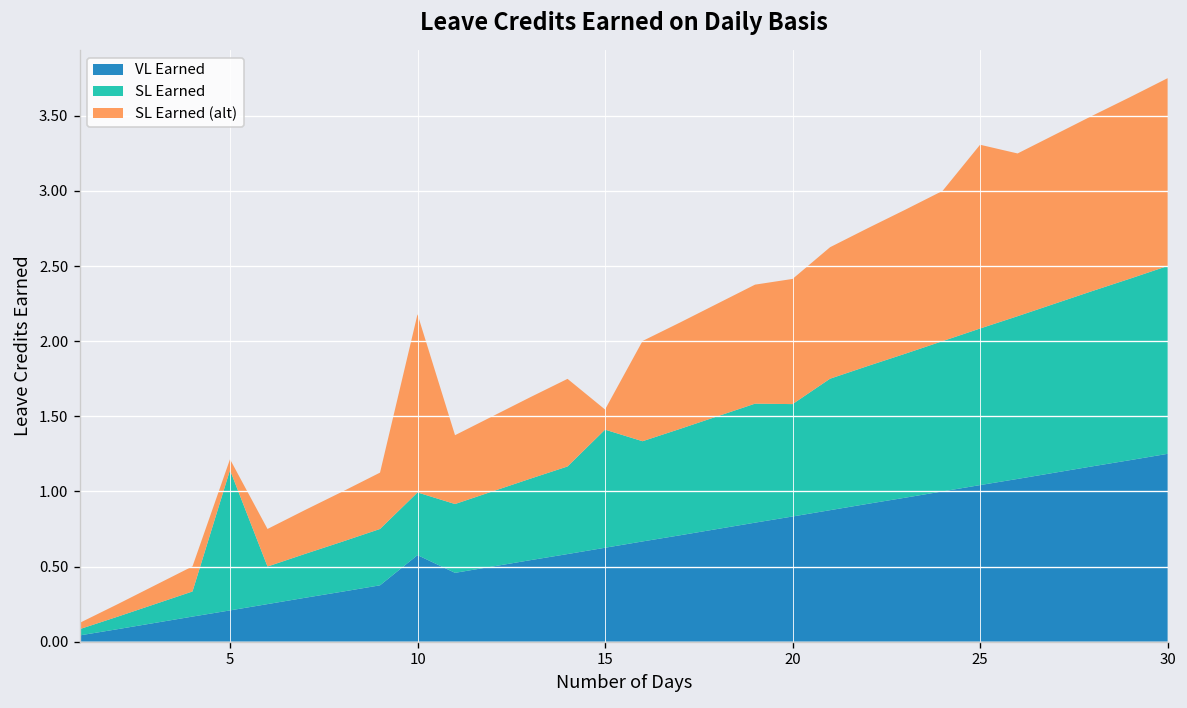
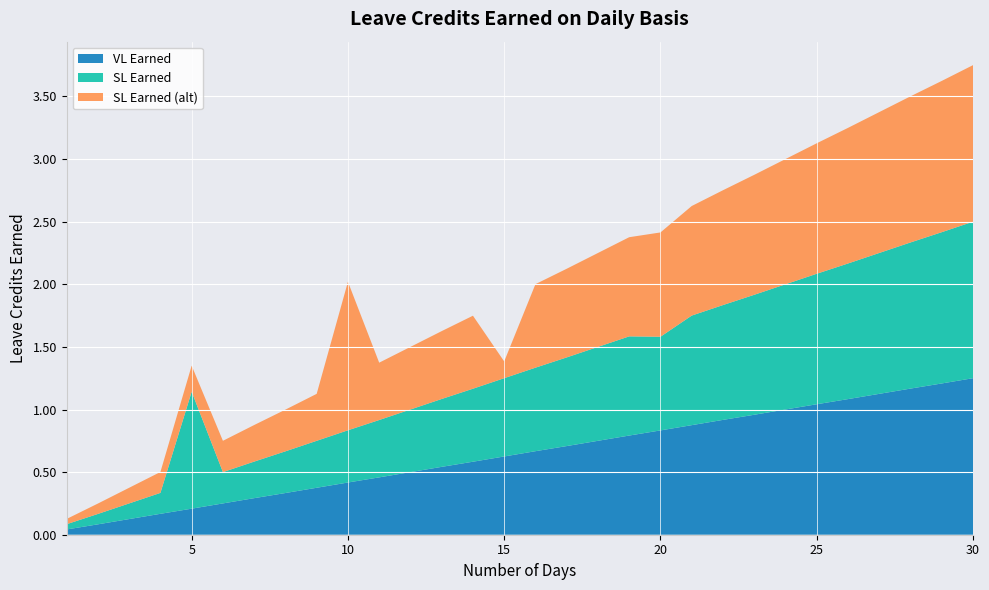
  {
    "VL Earned": {
      "5": 0.21,
-     "10": 0.58,
+     "10": 0.42,
      "15": 0.63,
      "20": 0.83,
      "25": 1.04,
      "30": 1.25
    },
    "SL Earned": {
      "5": 0.93,
      "10": 0.42,
-     "15": 0.79,
+     "15": 0.63,
      "20": 0.75,
      "25": 1.04,
      "30": 1.25
    },
    "SL Earned (alt)": {
-     "5": 0.07,
+     "5": 0.21,
      "10": 1.19,
      "15": 0.13,
      "20": 0.83,
-     "25": 1.22,
+     "25": 1.04,
      "30": 1.25
    }
  }
